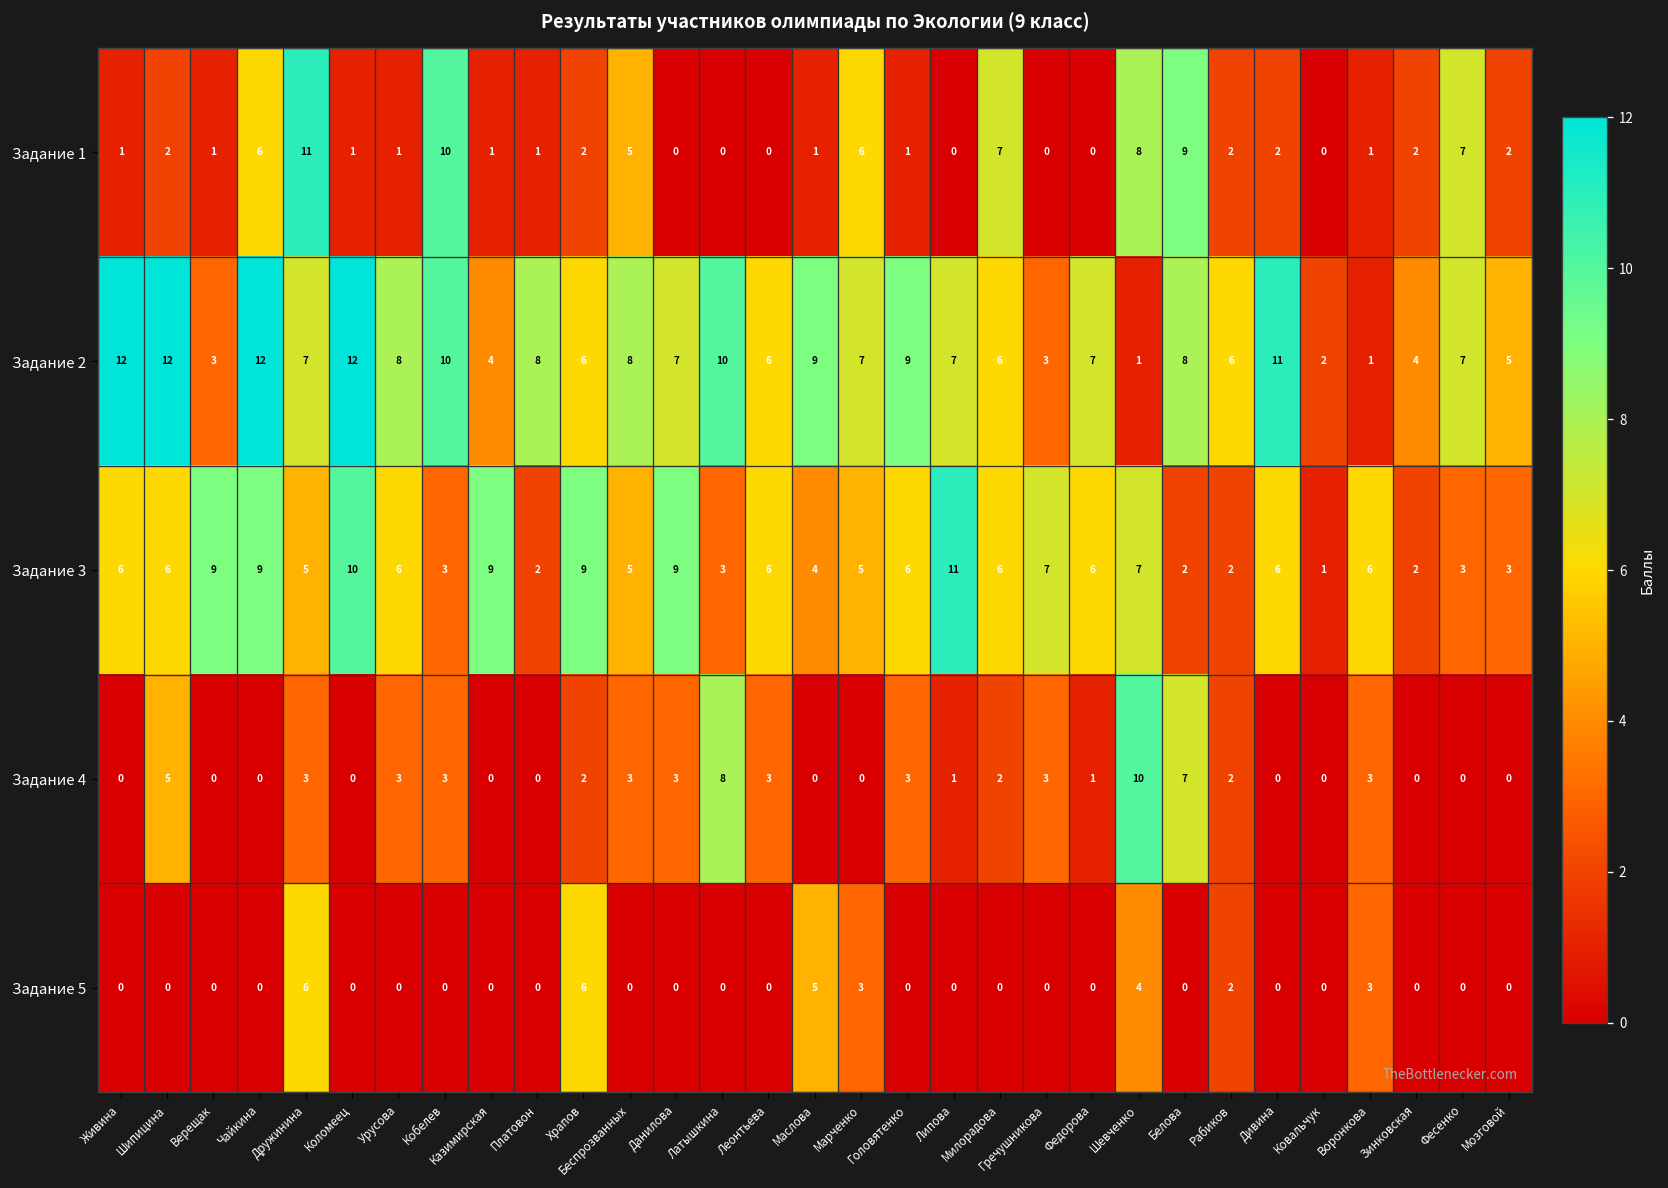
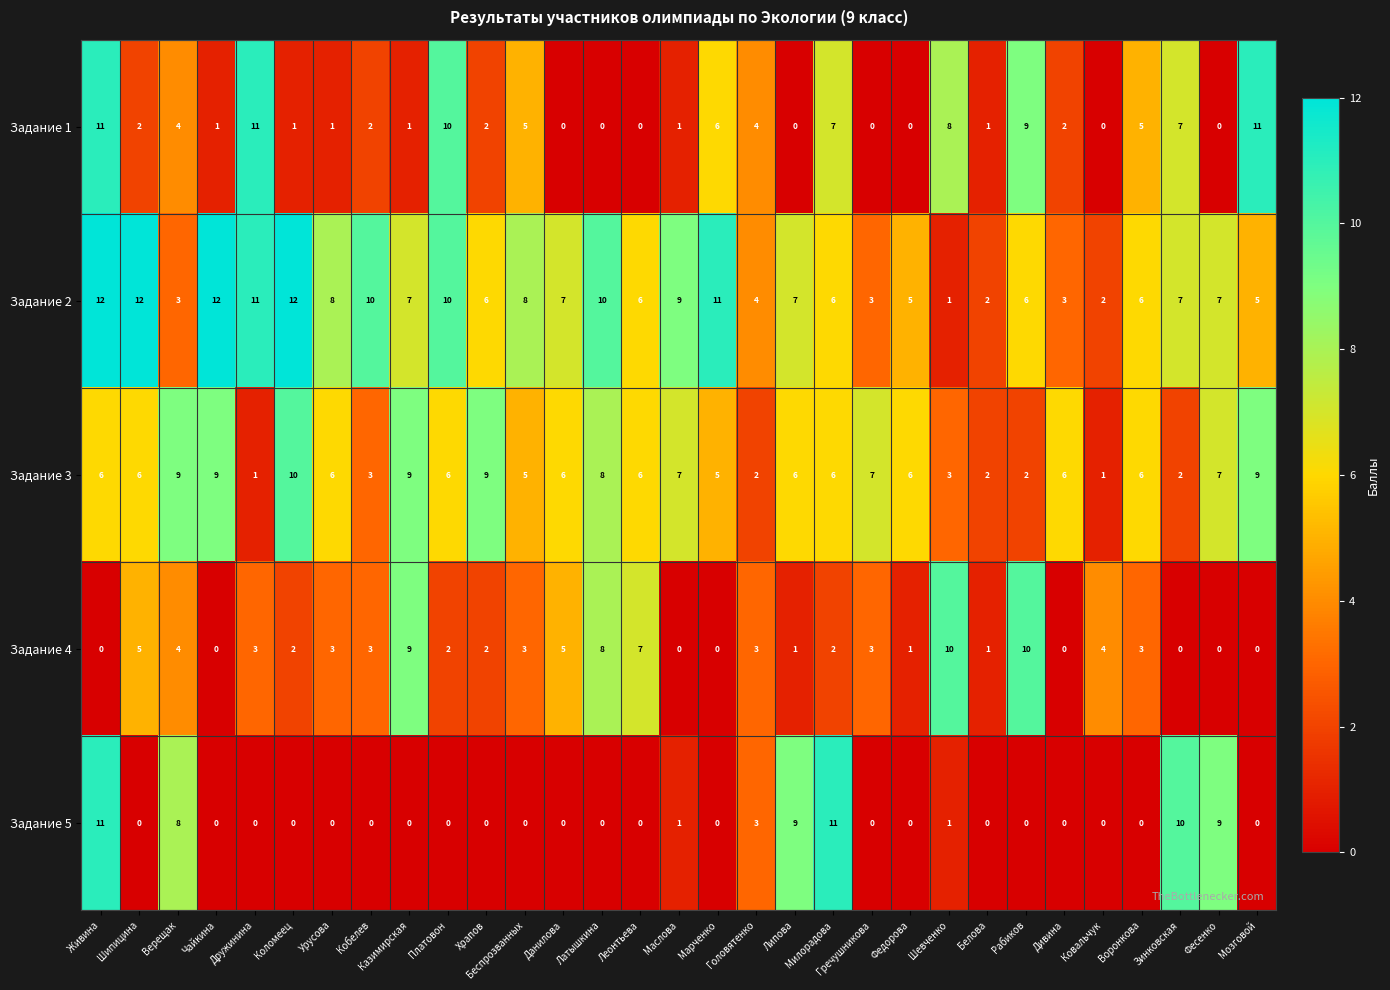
  {
    "Задание 1": {
-     "Живина": 1,
+     "Живина": 11,
      "Шипицина": 2,
-     "Верещак": 1,
-     "Чайкина": 6,
+     "Верещак": 4,
+     "Чайкина": 1,
      "Дружинина": 11,
      "Коломеец": 1,
      "Урусова": 1,
-     "Кобелев": 10,
+     "Кобелев": 2,
      "Казимирская": 1,
-     "Платовон": 1,
+     "Платовон": 10,
      "Храпов": 2,
      "Беспрозванных": 5,
      "Данилова": 0,
      "Латышкина": 0,
      "Леонтьева": 0,
      "Маслова": 1,
      "Марченко": 6,
-     "Головятенко": 1,
+     "Головятенко": 4,
      "Липова": 0,
      "Милорадова": 7,
      "Гречушникова": 0,
      "Федорова": 0,
      "Шевченко": 8,
-     "Белова": 9,
-     "Рабиков": 2,
+     "Белова": 1,
+     "Рабиков": 9,
      "Дивина": 2,
      "Ковальчук": 0,
-     "Воронкова": 1,
-     "Зинковская": 2,
-     "Фесенко": 7,
-     "Мозговой": 2
+     "Воронкова": 5,
+     "Зинковская": 7,
+     "Фесенко": 0,
+     "Мозговой": 11
    },
    "Задание 2": {
      "Живина": 12,
      "Шипицина": 12,
      "Верещак": 3,
      "Чайкина": 12,
-     "Дружинина": 7,
+     "Дружинина": 11,
      "Коломеец": 12,
      "Урусова": 8,
      "Кобелев": 10,
-     "Казимирская": 4,
-     "Платовон": 8,
+     "Казимирская": 7,
+     "Платовон": 10,
      "Храпов": 6,
      "Беспрозванных": 8,
      "Данилова": 7,
      "Латышкина": 10,
      "Леонтьева": 6,
      "Маслова": 9,
-     "Марченко": 7,
-     "Головятенко": 9,
+     "Марченко": 11,
+     "Головятенко": 4,
      "Липова": 7,
      "Милорадова": 6,
      "Гречушникова": 3,
-     "Федорова": 7,
+     "Федорова": 5,
      "Шевченко": 1,
-     "Белова": 8,
+     "Белова": 2,
      "Рабиков": 6,
-     "Дивина": 11,
+     "Дивина": 3,
      "Ковальчук": 2,
-     "Воронкова": 1,
-     "Зинковская": 4,
+     "Воронкова": 6,
+     "Зинковская": 7,
      "Фесенко": 7,
      "Мозговой": 5
    },
    "Задание 3": {
      "Живина": 6,
      "Шипицина": 6,
      "Верещак": 9,
      "Чайкина": 9,
-     "Дружинина": 5,
+     "Дружинина": 1,
      "Коломеец": 10,
      "Урусова": 6,
      "Кобелев": 3,
      "Казимирская": 9,
-     "Платовон": 2,
+     "Платовон": 6,
      "Храпов": 9,
      "Беспрозванных": 5,
-     "Данилова": 9,
-     "Латышкина": 3,
+     "Данилова": 6,
+     "Латышкина": 8,
      "Леонтьева": 6,
-     "Маслова": 4,
+     "Маслова": 7,
      "Марченко": 5,
-     "Головятенко": 6,
-     "Липова": 11,
+     "Головятенко": 2,
+     "Липова": 6,
      "Милорадова": 6,
      "Гречушникова": 7,
      "Федорова": 6,
-     "Шевченко": 7,
+     "Шевченко": 3,
      "Белова": 2,
      "Рабиков": 2,
      "Дивина": 6,
      "Ковальчук": 1,
      "Воронкова": 6,
      "Зинковская": 2,
-     "Фесенко": 3,
-     "Мозговой": 3
+     "Фесенко": 7,
+     "Мозговой": 9
    },
    "Задание 4": {
      "Живина": 0,
      "Шипицина": 5,
-     "Верещак": 0,
+     "Верещак": 4,
      "Чайкина": 0,
      "Дружинина": 3,
-     "Коломеец": 0,
+     "Коломеец": 2,
      "Урусова": 3,
      "Кобелев": 3,
-     "Казимирская": 0,
-     "Платовон": 0,
+     "Казимирская": 9,
+     "Платовон": 2,
      "Храпов": 2,
      "Беспрозванных": 3,
-     "Данилова": 3,
+     "Данилова": 5,
      "Латышкина": 8,
-     "Леонтьева": 3,
+     "Леонтьева": 7,
      "Маслова": 0,
      "Марченко": 0,
      "Головятенко": 3,
      "Липова": 1,
      "Милорадова": 2,
      "Гречушникова": 3,
      "Федорова": 1,
      "Шевченко": 10,
-     "Белова": 7,
-     "Рабиков": 2,
+     "Белова": 1,
+     "Рабиков": 10,
      "Дивина": 0,
-     "Ковальчук": 0,
+     "Ковальчук": 4,
      "Воронкова": 3,
      "Зинковская": 0,
      "Фесенко": 0,
      "Мозговой": 0
    },
    "Задание 5": {
-     "Живина": 0,
+     "Живина": 11,
      "Шипицина": 0,
-     "Верещак": 0,
+     "Верещак": 8,
      "Чайкина": 0,
-     "Дружинина": 6,
+     "Дружинина": 0,
      "Коломеец": 0,
      "Урусова": 0,
      "Кобелев": 0,
      "Казимирская": 0,
      "Платовон": 0,
-     "Храпов": 6,
+     "Храпов": 0,
      "Беспрозванных": 0,
      "Данилова": 0,
      "Латышкина": 0,
      "Леонтьева": 0,
-     "Маслова": 5,
-     "Марченко": 3,
-     "Головятенко": 0,
-     "Липова": 0,
-     "Милорадова": 0,
+     "Маслова": 1,
+     "Марченко": 0,
+     "Головятенко": 3,
+     "Липова": 9,
+     "Милорадова": 11,
      "Гречушникова": 0,
      "Федорова": 0,
-     "Шевченко": 4,
+     "Шевченко": 1,
      "Белова": 0,
-     "Рабиков": 2,
+     "Рабиков": 0,
      "Дивина": 0,
      "Ковальчук": 0,
-     "Воронкова": 3,
-     "Зинковская": 0,
-     "Фесенко": 0,
+     "Воронкова": 0,
+     "Зинковская": 10,
+     "Фесенко": 9,
      "Мозговой": 0
    }
  }
